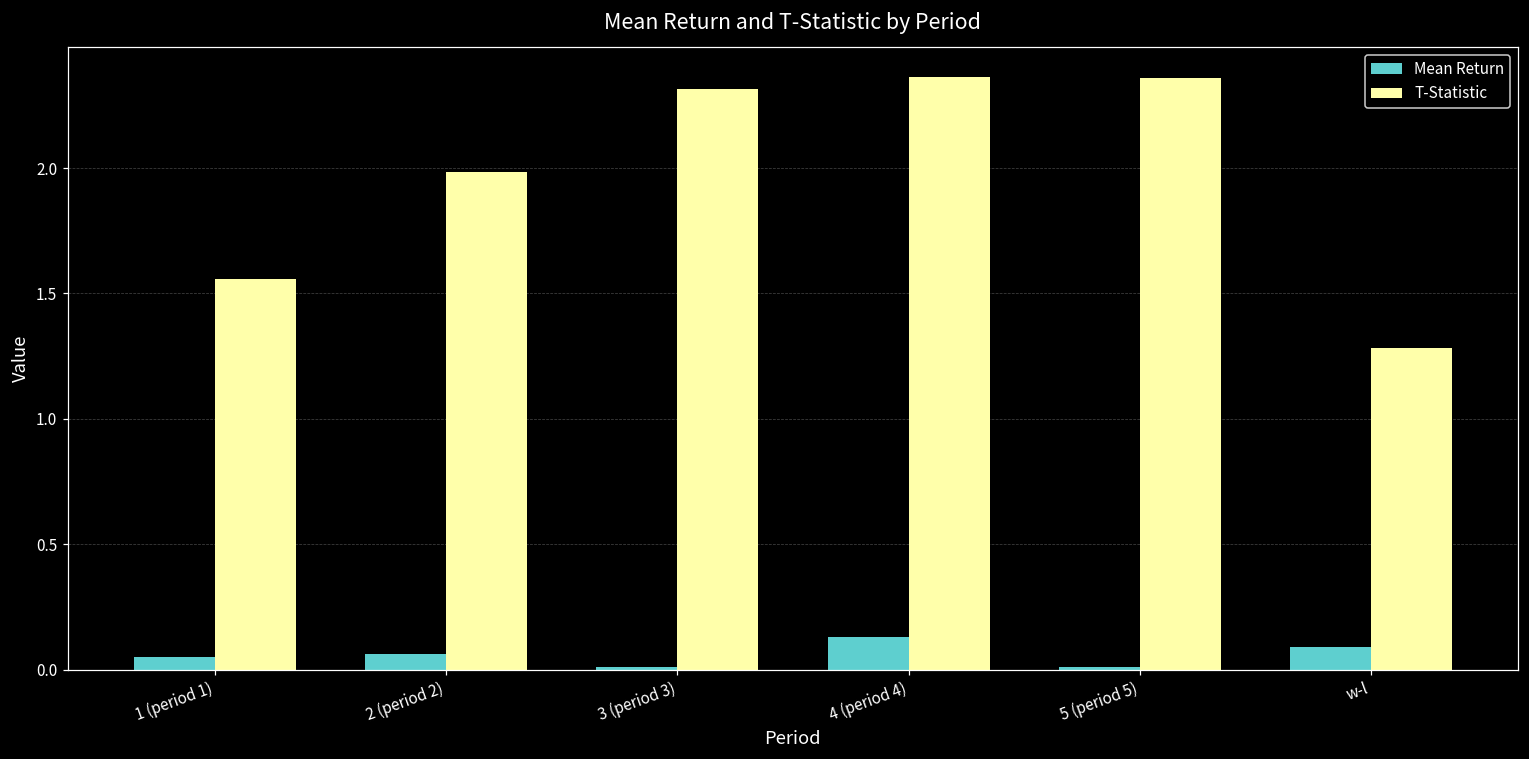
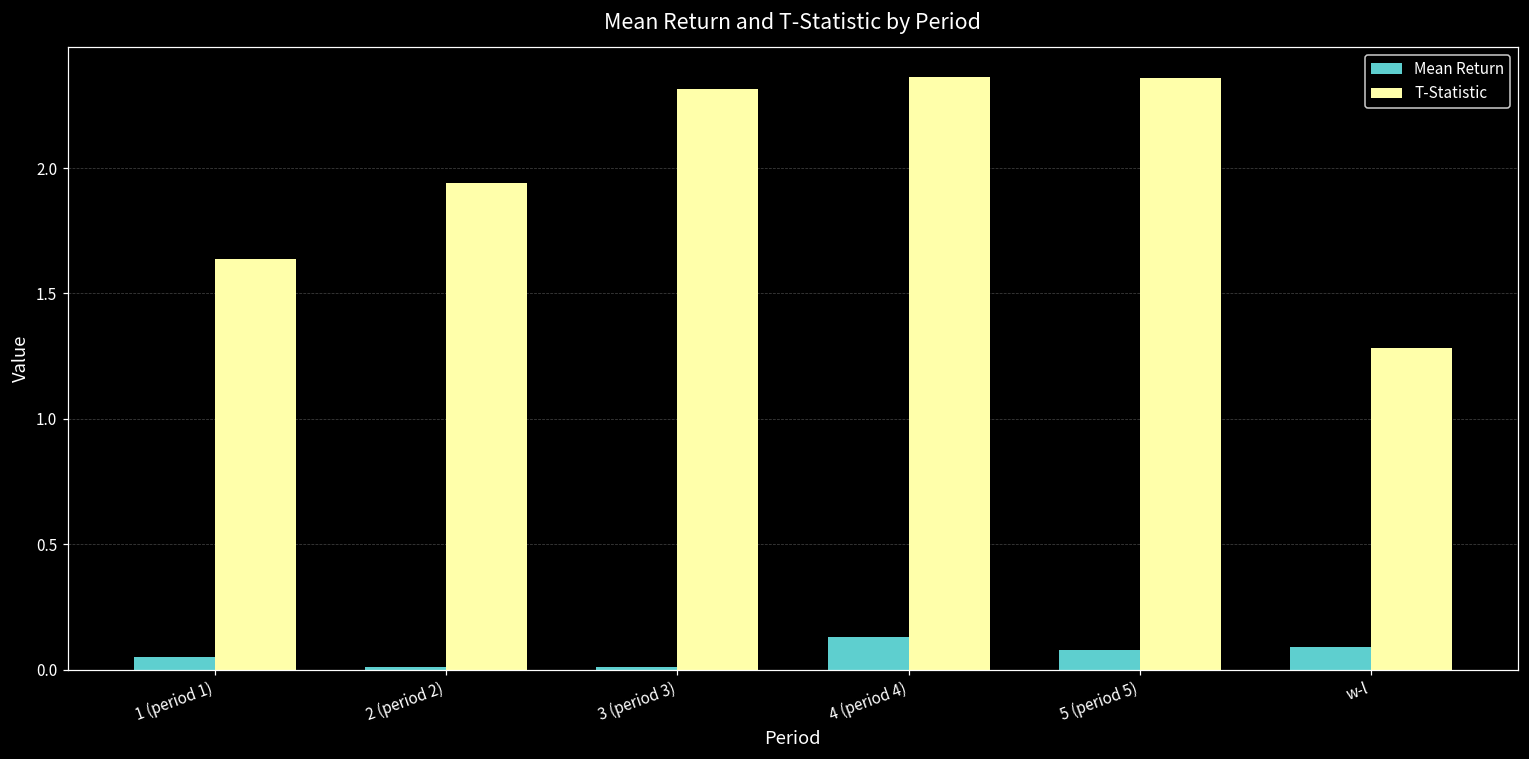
  {
    "Mean Return": {
      "1 (period 1)": 0.05,
-     "2 (period 2)": 0.06,
+     "2 (period 2)": 0.01,
      "4 (period 4)": 0.13,
-     "5 (period 5)": 0.01,
+     "5 (period 5)": 0.08,
      "w-l": 0.09
    },
    "T-Statistic": {
-     "1 (period 1)": 1.56,
-     "2 (period 2)": 1.99,
+     "1 (period 1)": 1.64,
+     "2 (period 2)": 1.94,
      "3 (period 3)": 2.32,
      "4 (period 4)": 2.36,
      "5 (period 5)": 2.36,
      "w-l": 1.28
    }
  }
